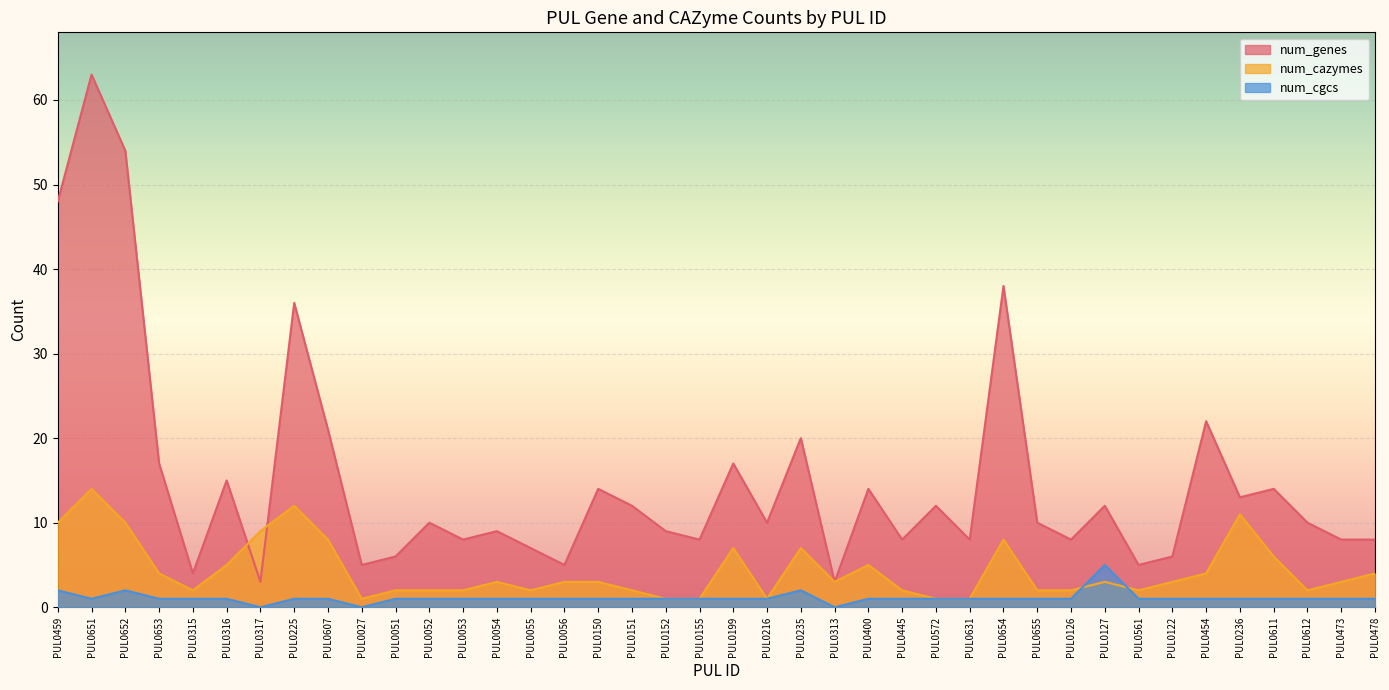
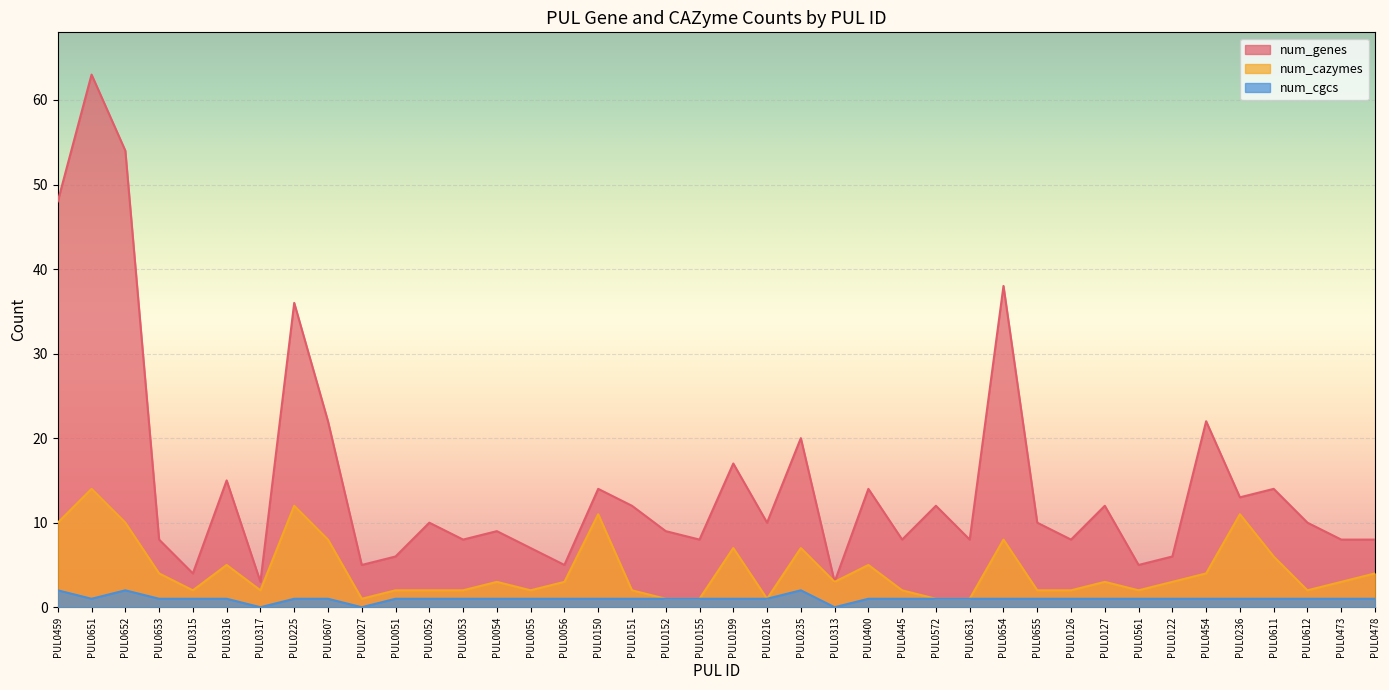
  {
    "num_genes": {
      "PUL0459": 48,
      "PUL0651": 63,
      "PUL0652": 54,
-     "PUL0653": 17,
+     "PUL0653": 8,
      "PUL0315": 4,
      "PUL0316": 15,
      "PUL0317": 3,
      "PUL0225": 36,
-     "PUL0607": 21,
+     "PUL0607": 22,
      "PUL0027": 5,
      "PUL0051": 6,
      "PUL0052": 10,
      "PUL0053": 8,
      "PUL0054": 9,
      "PUL0055": 7,
      "PUL0056": 5,
      "PUL0150": 14,
      "PUL0151": 12,
      "PUL0152": 9,
      "PUL0155": 8,
      "PUL0199": 17,
      "PUL0216": 10,
      "PUL0235": 20,
      "PUL0400": 14,
      "PUL0445": 8,
      "PUL0572": 12,
      "PUL0631": 8,
      "PUL0654": 38,
      "PUL0655": 10,
      "PUL0126": 8,
      "PUL0127": 12,
      "PUL0561": 5,
      "PUL0122": 6,
      "PUL0454": 22,
      "PUL0236": 13,
      "PUL0611": 14,
      "PUL0612": 10,
      "PUL0473": 8,
      "PUL0478": 8
    },
    "num_cazymes": {
      "PUL0459": 10,
      "PUL0651": 14,
      "PUL0652": 10,
      "PUL0653": 4,
      "PUL0315": 2,
      "PUL0316": 5,
-     "PUL0317": 9,
+     "PUL0317": 2,
      "PUL0225": 12,
      "PUL0607": 8,
      "PUL0027": 1,
      "PUL0051": 2,
      "PUL0052": 2,
      "PUL0053": 2,
      "PUL0054": 3,
      "PUL0055": 2,
      "PUL0056": 3,
-     "PUL0150": 3,
+     "PUL0150": 11,
      "PUL0151": 2,
      "PUL0199": 7,
      "PUL0235": 7,
      "PUL0400": 5,
      "PUL0445": 2,
      "PUL0654": 8,
      "PUL0655": 2,
      "PUL0126": 2,
      "PUL0127": 3,
      "PUL0561": 2,
      "PUL0122": 3,
      "PUL0454": 4,
      "PUL0236": 11,
      "PUL0611": 6,
      "PUL0612": 2,
      "PUL0473": 3,
      "PUL0478": 4
    },
    "num_cgcs": {
      "PUL0459": 2,
      "PUL0651": 1,
      "PUL0652": 2,
      "PUL0653": 1,
      "PUL0315": 1,
      "PUL0316": 1,
      "PUL0317": 0,
      "PUL0225": 1,
      "PUL0607": 1,
      "PUL0027": 0,
      "PUL0051": 1,
      "PUL0052": 1,
      "PUL0053": 1,
      "PUL0054": 1,
      "PUL0055": 1,
      "PUL0056": 1,
      "PUL0150": 1,
      "PUL0151": 1,
      "PUL0199": 1,
      "PUL0235": 2,
      "PUL0313": 0,
      "PUL0400": 1,
      "PUL0445": 1,
      "PUL0654": 1,
      "PUL0655": 1,
      "PUL0126": 1,
-     "PUL0127": 5,
+     "PUL0127": 1,
      "PUL0561": 1,
      "PUL0122": 1,
      "PUL0454": 1,
      "PUL0236": 1,
      "PUL0611": 1,
      "PUL0612": 1,
      "PUL0473": 1,
      "PUL0478": 1
    }
  }
